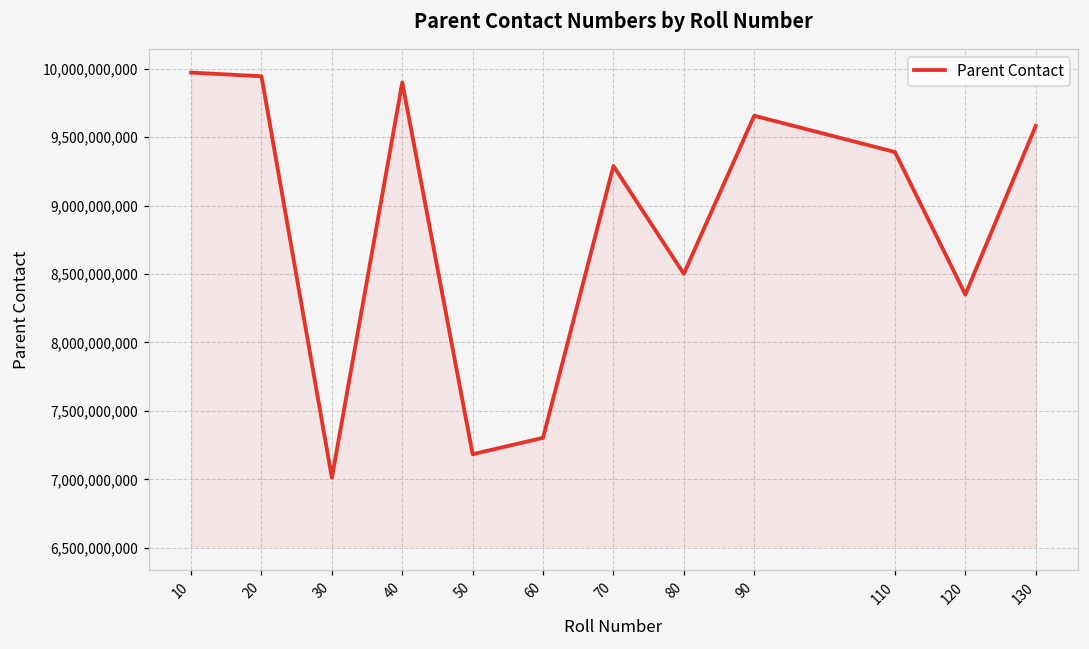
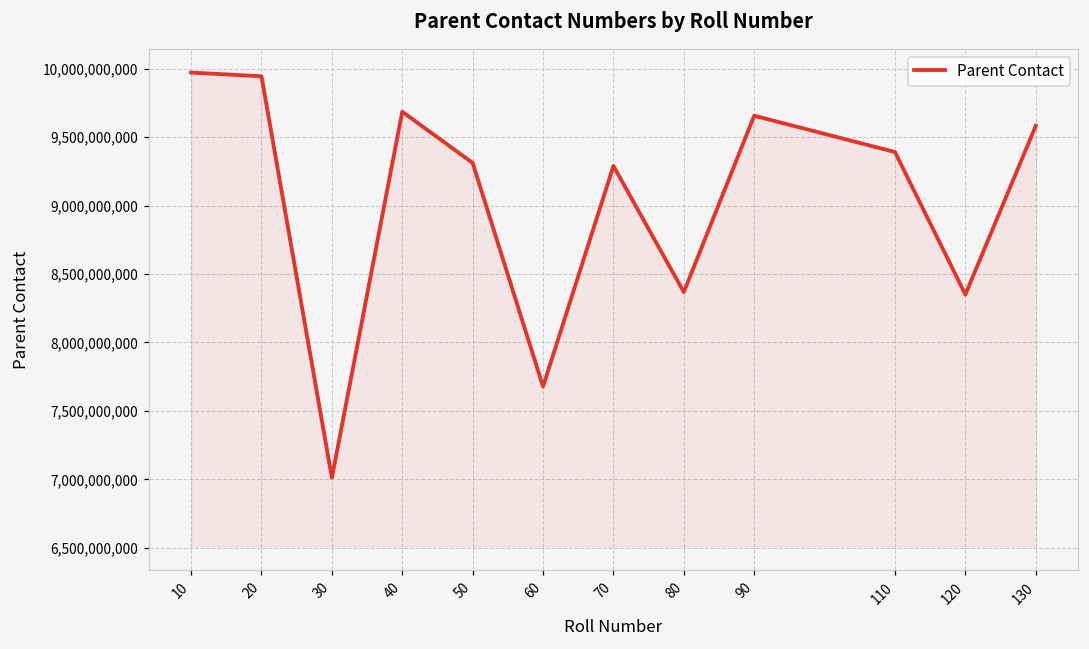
  {
    "10": "9,970,000,000",
    "20": "9,940,000,000",
    "30": "7,010,000,000",
-   "40": "9,900,000,000",
-   "50": "7,180,000,000",
-   "60": "7,300,000,000",
+   "40": "9,690,000,000",
+   "50": "9,310,000,000",
+   "60": "7,680,000,000",
    "70": "9,290,000,000",
-   "80": "8,500,000,000",
+   "80": "8,370,000,000",
    "90": "9,660,000,000",
    "110": "9,390,000,000",
    "120": "8,350,000,000",
    "130": "9,580,000,000"
  }
